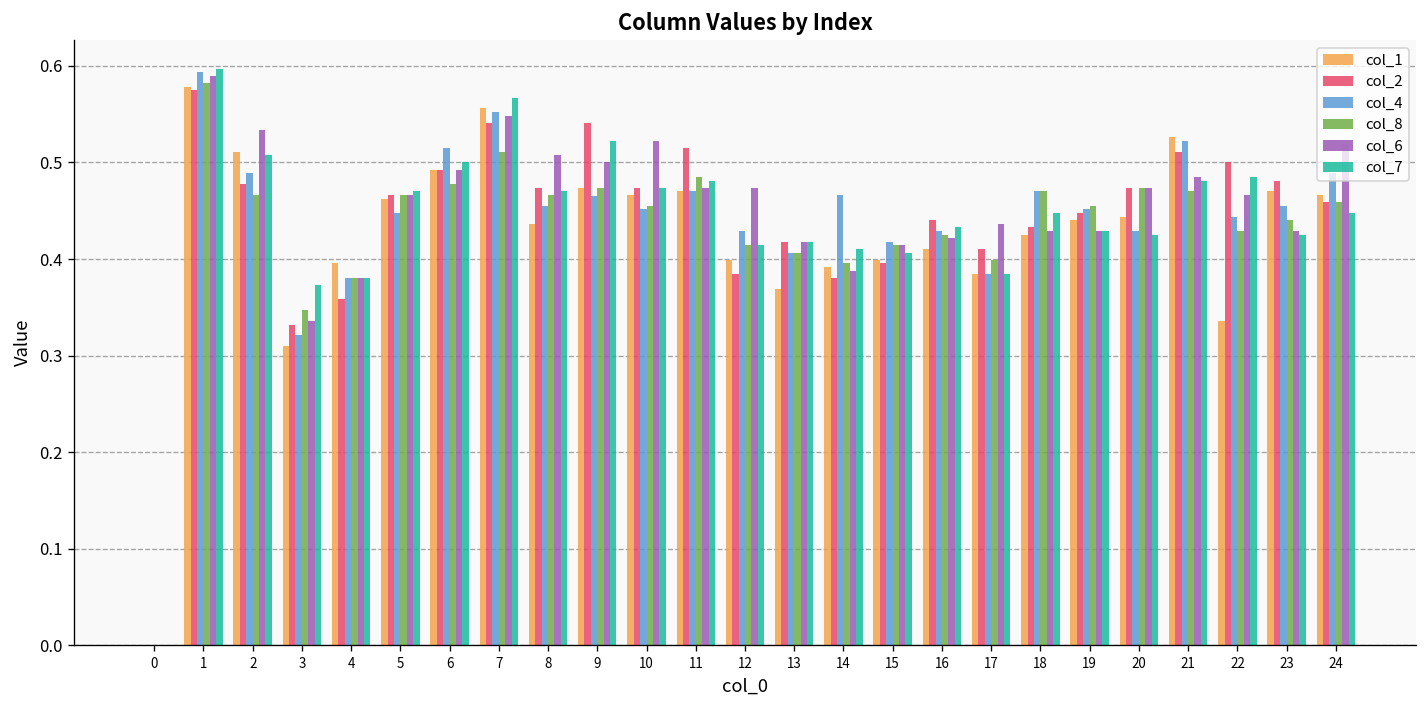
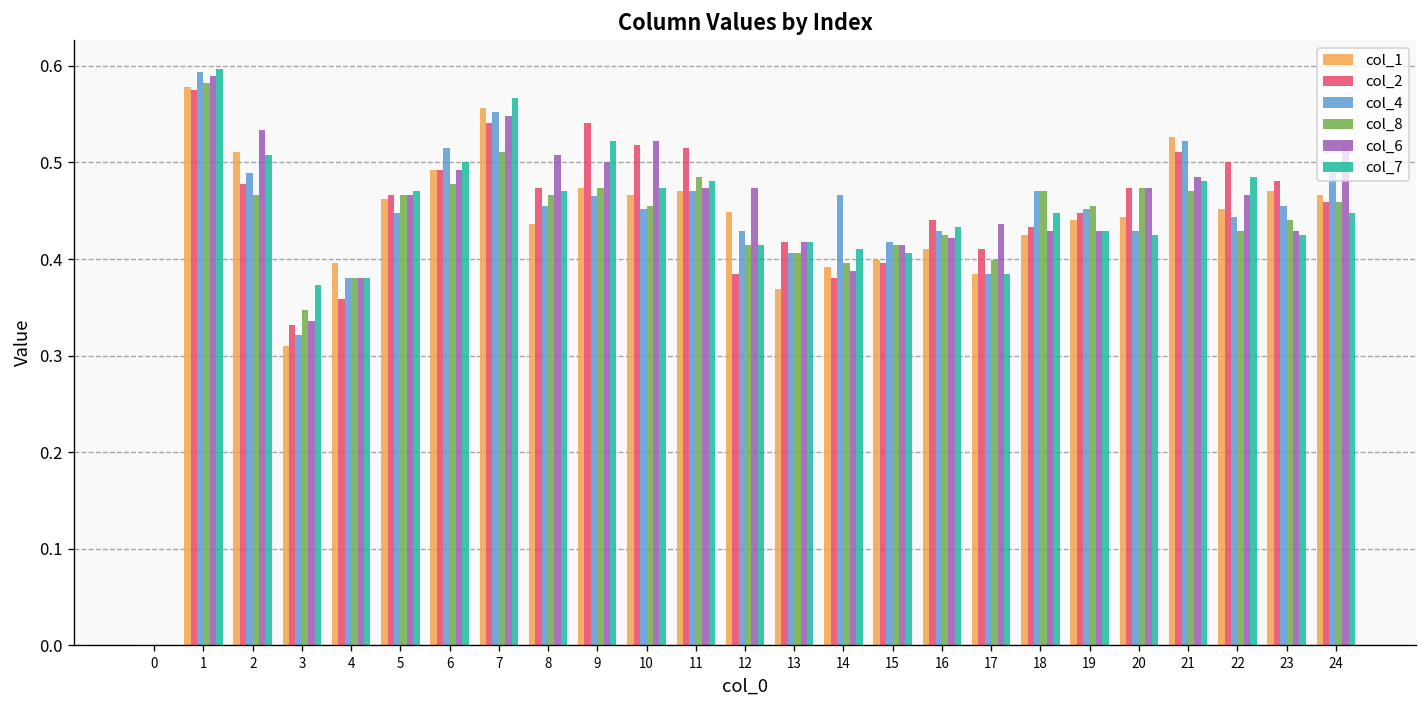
  {
    "col_1": {
      "0": 0.00,
      "1": 0.58,
      "2": 0.51,
      "3": 0.31,
      "4": 0.40,
      "5": 0.46,
      "6": 0.49,
      "7": 0.56,
      "8": 0.44,
      "9": 0.47,
      "10": 0.47,
      "11": 0.47,
-     "12": 0.40,
+     "12": 0.45,
      "13": 0.37,
      "14": 0.39,
      "15": 0.40,
      "16": 0.41,
      "17": 0.38,
      "18": 0.43,
      "19": 0.44,
      "20": 0.44,
      "21": 0.53,
-     "22": 0.34,
+     "22": 0.45,
      "23": 0.47,
      "24": 0.47
    },
    "col_2": {
      "0": 0.00,
      "1": 0.57,
      "2": 0.48,
      "3": 0.33,
      "4": 0.36,
      "5": 0.47,
      "6": 0.49,
      "7": 0.54,
      "8": 0.47,
      "9": 0.54,
-     "10": 0.47,
+     "10": 0.52,
      "11": 0.51,
      "12": 0.38,
      "13": 0.42,
      "14": 0.38,
      "15": 0.40,
      "16": 0.44,
      "17": 0.41,
      "18": 0.43,
      "19": 0.45,
      "20": 0.47,
      "21": 0.51,
      "22": 0.50,
      "23": 0.48,
      "24": 0.46
    },
    "col_4": {
      "0": 0.00,
      "1": 0.59,
      "2": 0.49,
      "3": 0.32,
      "4": 0.38,
      "5": 0.45,
      "6": 0.51,
      "7": 0.55,
      "8": 0.46,
      "9": 0.47,
      "10": 0.45,
      "11": 0.47,
      "12": 0.43,
      "13": 0.41,
      "14": 0.47,
      "15": 0.42,
      "16": 0.43,
      "17": 0.38,
      "18": 0.47,
      "19": 0.45,
      "20": 0.43,
      "21": 0.52,
      "22": 0.44,
      "23": 0.46
    },
    "col_8": {
      "0": 0.00,
      "1": 0.58,
      "2": 0.47,
      "3": 0.35,
      "4": 0.38,
      "5": 0.47,
      "6": 0.48,
      "7": 0.51,
      "8": 0.47,
      "9": 0.47,
      "10": 0.46,
      "11": 0.49,
      "12": 0.41,
      "13": 0.41,
      "14": 0.40,
      "15": 0.41,
      "16": 0.43,
      "17": 0.40,
      "18": 0.47,
      "19": 0.46,
      "20": 0.47,
      "21": 0.47,
      "22": 0.43,
      "23": 0.44,
      "24": 0.46
    },
    "col_6": {
      "0": 0.00,
      "1": 0.59,
      "2": 0.53,
      "3": 0.34,
      "4": 0.38,
      "5": 0.47,
      "6": 0.49,
      "7": 0.55,
      "8": 0.51,
      "9": 0.50,
      "10": 0.52,
      "11": 0.47,
      "12": 0.47,
      "13": 0.42,
      "14": 0.39,
      "15": 0.41,
      "16": 0.42,
      "17": 0.44,
      "18": 0.43,
      "19": 0.43,
      "20": 0.47,
      "21": 0.49,
      "22": 0.47,
      "23": 0.43
    },
    "col_7": {
      "0": 0.00,
      "1": 0.60,
      "2": 0.51,
      "3": 0.37,
      "4": 0.38,
      "5": 0.47,
      "6": 0.50,
      "7": 0.57,
      "8": 0.47,
      "9": 0.52,
      "10": 0.47,
      "11": 0.48,
      "12": 0.41,
      "13": 0.42,
      "14": 0.41,
      "15": 0.41,
      "16": 0.43,
      "17": 0.38,
      "18": 0.45,
      "19": 0.43,
      "20": 0.43,
      "21": 0.48,
      "22": 0.49,
      "23": 0.43,
      "24": 0.45
    }
  }
